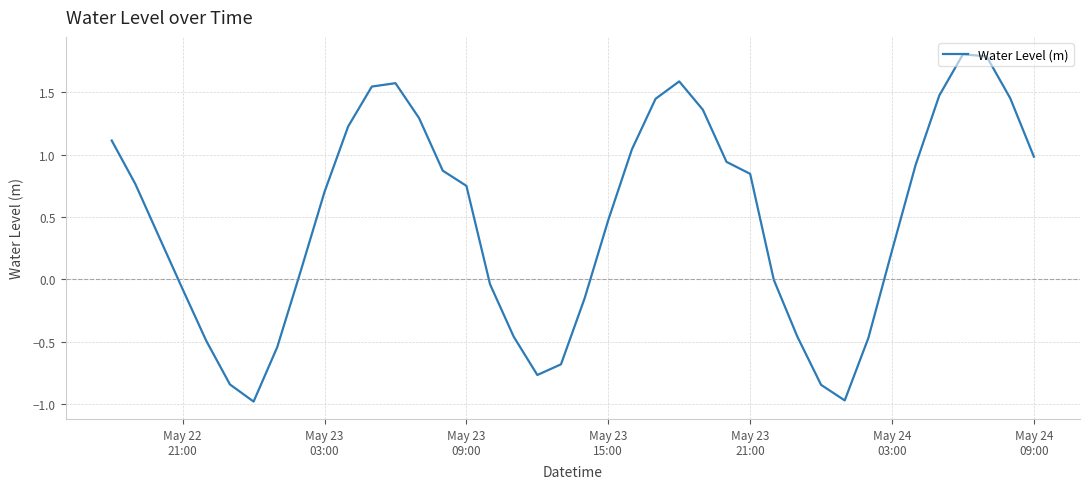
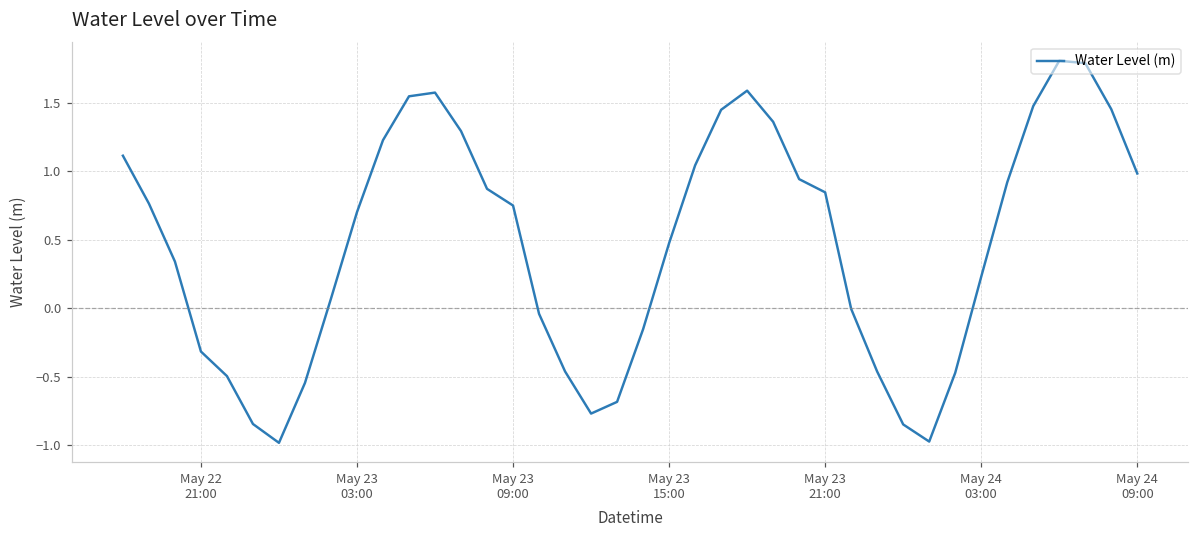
  {
-   "May 22 21:00": -0.08,
+   "May 22 21:00": -0.32,
    "May 23 03:00": 0.70,
    "May 23 09:00": 0.75,
    "May 23 15:00": 0.48,
    "May 23 21:00": 0.85,
    "May 24 03:00": 0.23,
    "May 24 09:00": 0.98
  }
